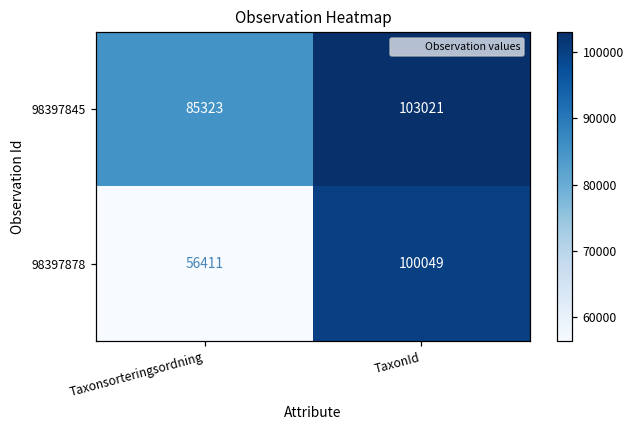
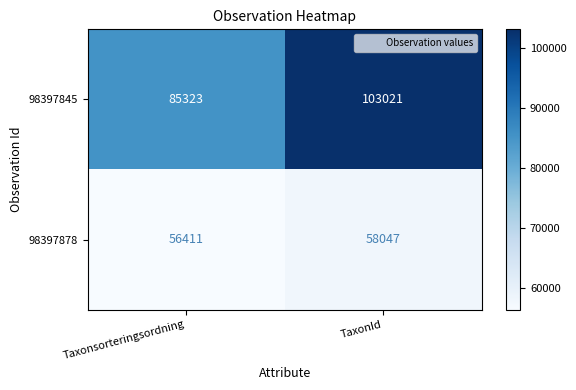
  {
    "98397845": {
      "Taxonsorteringsordning": 85323,
      "TaxonId": 103021
    },
    "98397878": {
      "Taxonsorteringsordning": 56411,
-     "TaxonId": 100049
+     "TaxonId": 58047
    }
  }
